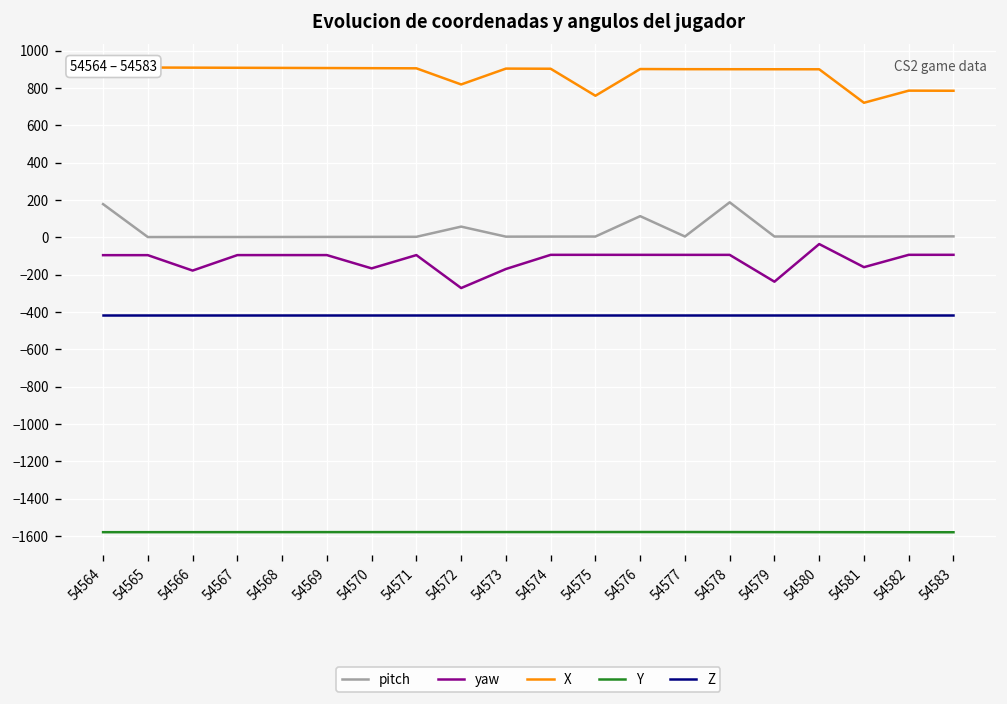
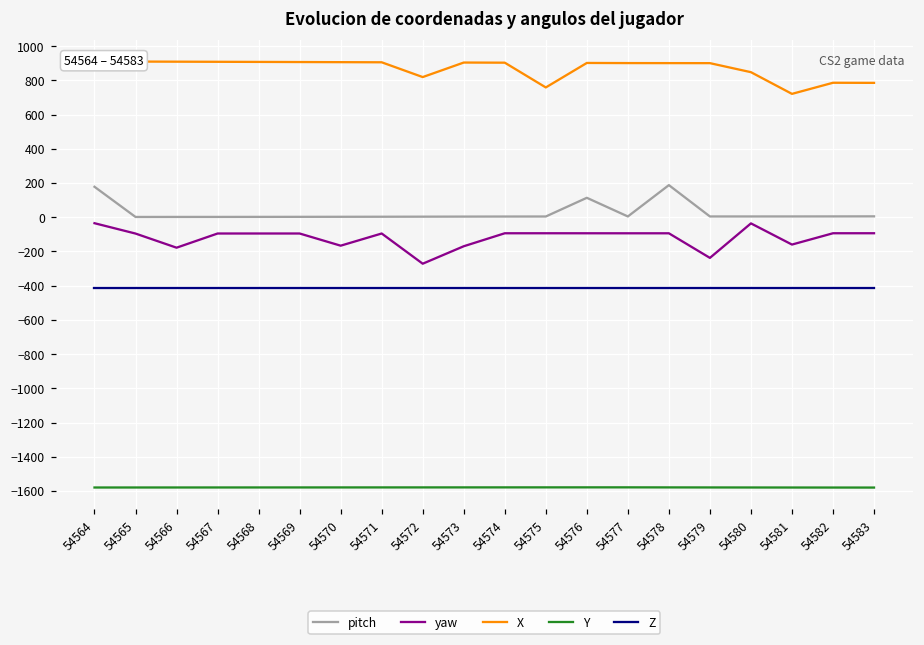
  {
    "pitch": {
      "54564": 180,
      "54565": 0,
      "54566": 0,
      "54567": 0,
      "54568": 0,
      "54569": 0,
      "54570": 0,
      "54571": 0,
-     "54572": 60,
+     "54572": 0,
      "54573": 0,
      "54574": 0,
      "54575": 0,
      "54576": 110,
      "54577": 0,
      "54578": 190,
      "54579": 0,
      "54580": 0,
      "54581": 0,
      "54582": 0,
      "54583": 0
    },
    "yaw": {
-     "54564": -100,
+     "54564": -40,
      "54565": -100,
      "54566": -180,
      "54567": -100,
      "54568": -100,
      "54569": -100,
      "54570": -170,
      "54571": -100,
      "54572": -270,
      "54573": -170,
      "54574": -90,
      "54575": -90,
      "54576": -90,
      "54577": -90,
      "54578": -90,
      "54579": -240,
      "54580": -40,
      "54581": -160,
      "54582": -90,
      "54583": -90
    },
    "X": {
      "54566": 910,
      "54567": 910,
      "54568": 910,
      "54569": 910,
      "54570": 910,
      "54571": 910,
      "54572": 820,
      "54573": 900,
      "54574": 900,
      "54575": 760,
      "54576": 900,
      "54577": 900,
      "54578": 900,
      "54579": 900,
-     "54580": 900,
+     "54580": 850,
      "54581": 720,
      "54582": 790,
      "54583": 790
    },
    "Y": {
      "54564": -1580,
      "54565": -1580,
      "54566": -1580,
      "54567": -1580,
      "54568": -1580,
      "54569": -1580,
      "54570": -1580,
      "54571": -1580,
      "54572": -1580,
      "54573": -1580,
      "54574": -1580,
      "54575": -1580,
      "54576": -1580,
      "54577": -1580,
      "54578": -1580,
      "54579": -1580,
      "54580": -1580,
      "54581": -1580,
      "54582": -1580,
      "54583": -1580
    },
    "Z": {
      "54564": -420,
      "54565": -420,
      "54566": -420,
      "54567": -420,
      "54568": -420,
      "54569": -420,
      "54570": -420,
      "54571": -420,
      "54572": -420,
      "54573": -420,
      "54574": -420,
      "54575": -420,
      "54576": -420,
      "54577": -420,
      "54578": -420,
      "54579": -420,
      "54580": -420,
      "54581": -420,
      "54582": -420,
      "54583": -420
    }
  }
